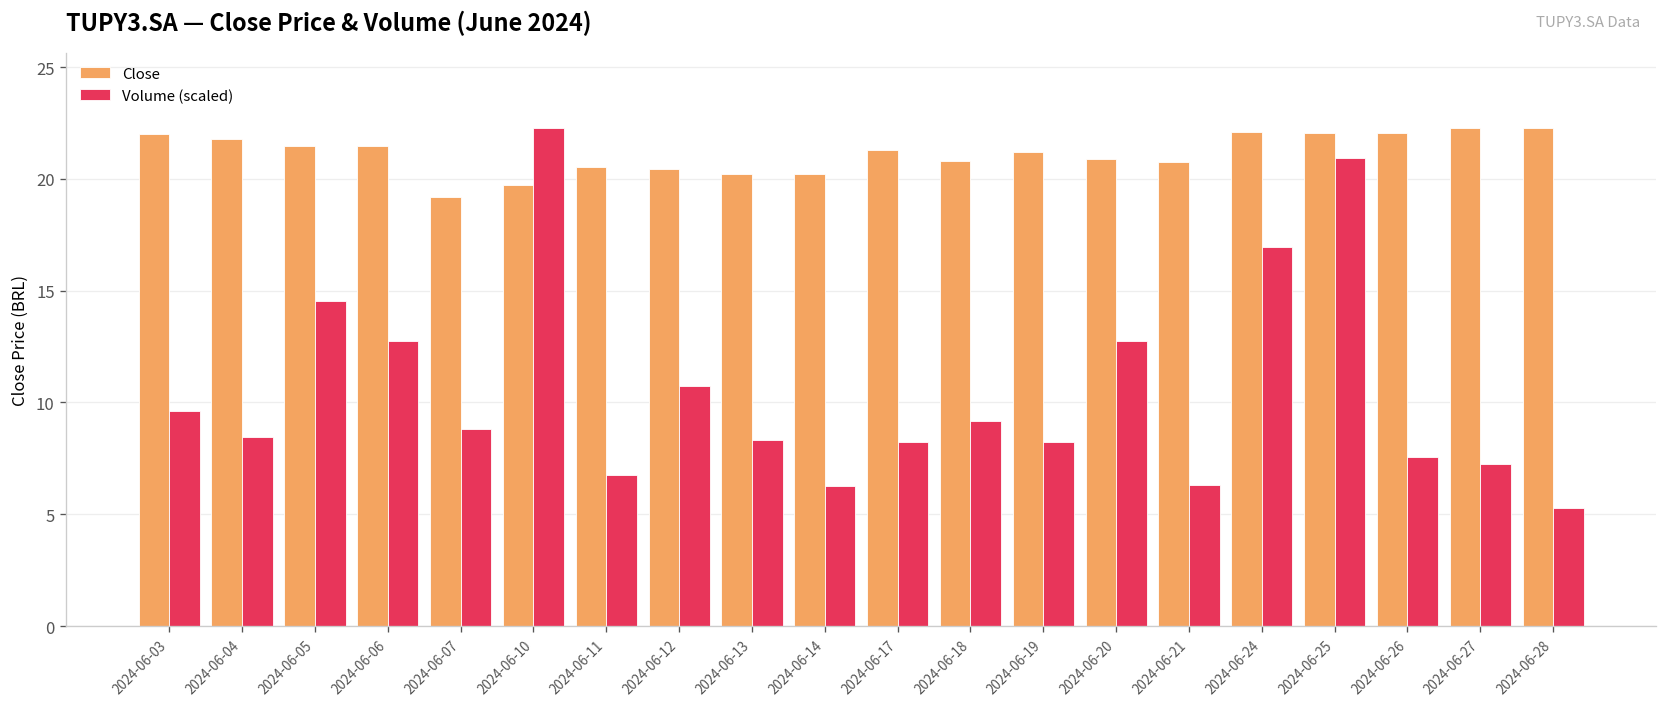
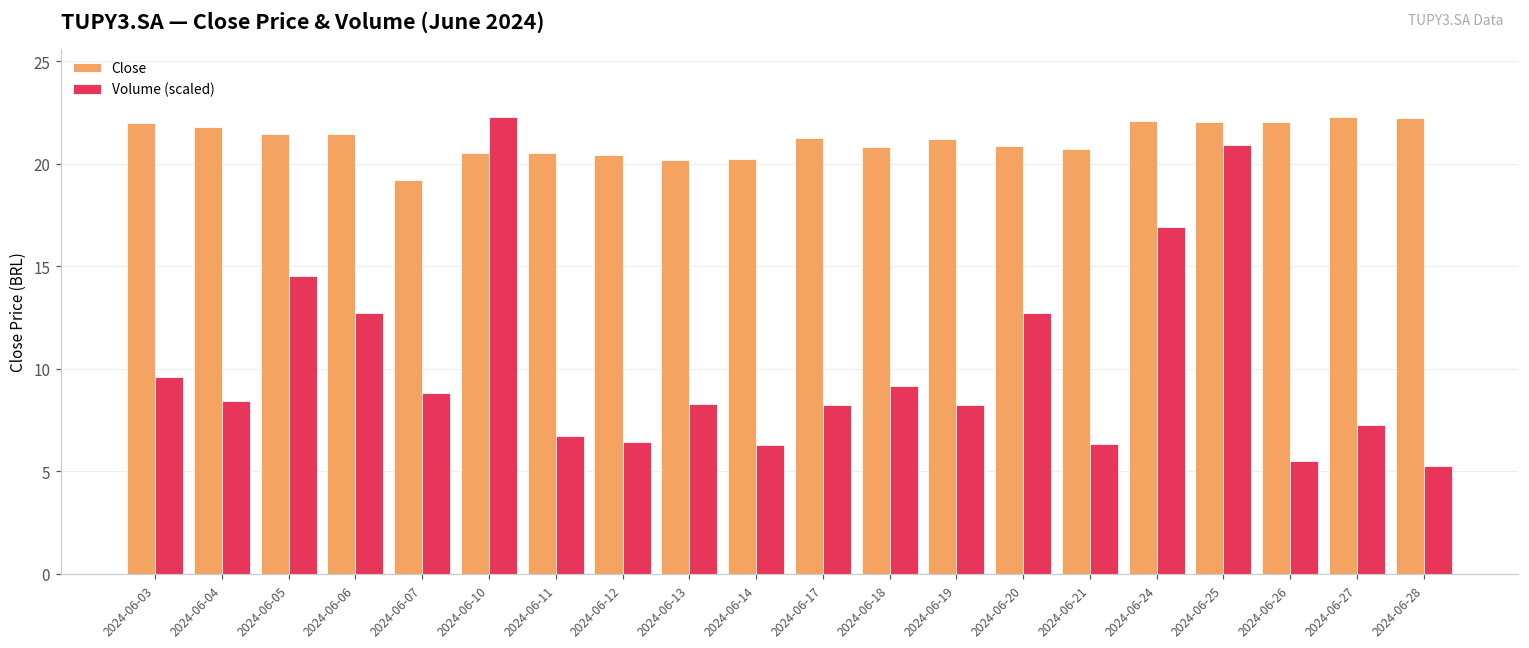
  {
    "Close": {
      "2024-06-03": 22.0,
      "2024-06-04": 21.8,
      "2024-06-05": 21.5,
      "2024-06-06": 21.5,
      "2024-06-07": 19.2,
-     "2024-06-10": 19.7,
+     "2024-06-10": 20.5,
      "2024-06-11": 20.5,
      "2024-06-12": 20.4,
      "2024-06-13": 20.2,
      "2024-06-14": 20.2,
      "2024-06-17": 21.3,
      "2024-06-18": 20.8,
      "2024-06-19": 21.2,
      "2024-06-20": 20.9,
      "2024-06-21": 20.7,
      "2024-06-24": 22.1,
      "2024-06-25": 22.1,
      "2024-06-26": 22.0,
      "2024-06-27": 22.3,
      "2024-06-28": 22.3
    },
    "Volume (scaled)": {
      "2024-06-03": 9.6,
      "2024-06-04": 8.4,
      "2024-06-05": 14.5,
      "2024-06-06": 12.7,
      "2024-06-07": 8.8,
      "2024-06-10": 22.3,
      "2024-06-11": 6.7,
-     "2024-06-12": 10.7,
+     "2024-06-12": 6.4,
      "2024-06-13": 8.3,
      "2024-06-14": 6.3,
      "2024-06-17": 8.3,
      "2024-06-18": 9.2,
      "2024-06-19": 8.2,
      "2024-06-20": 12.7,
      "2024-06-21": 6.3,
      "2024-06-24": 16.9,
      "2024-06-25": 20.9,
-     "2024-06-26": 7.5,
+     "2024-06-26": 5.5,
      "2024-06-27": 7.2,
      "2024-06-28": 5.3
    }
  }
